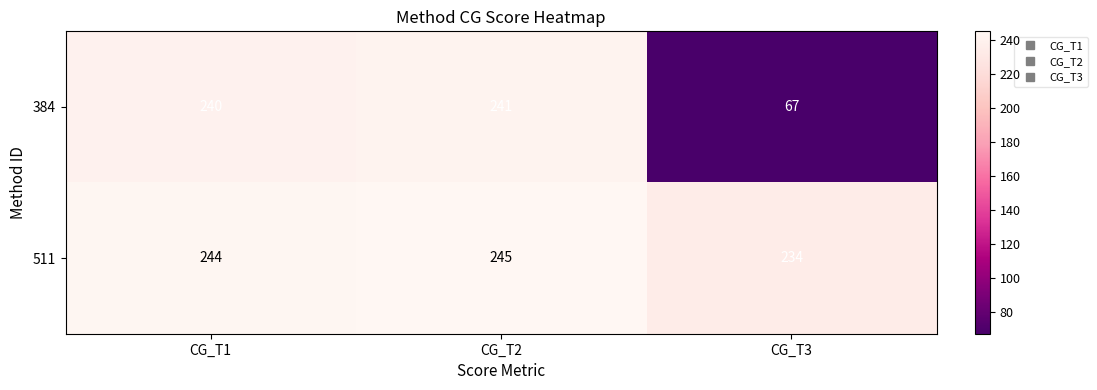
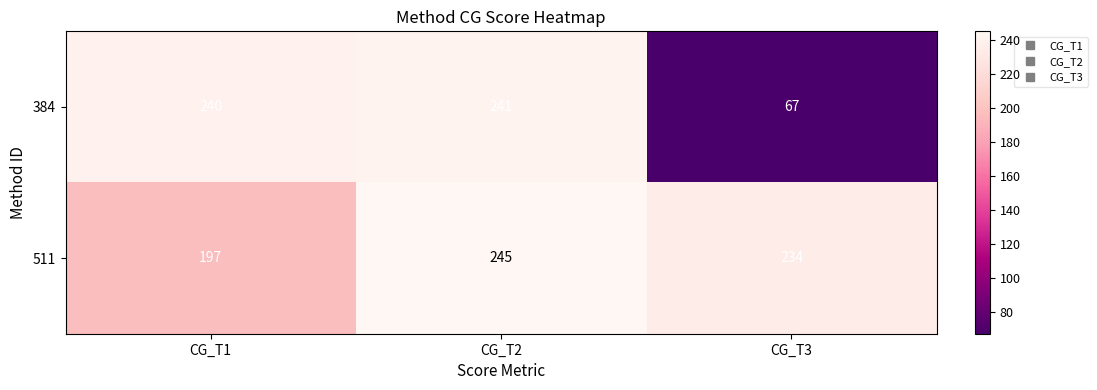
  {
    "384": {
      "CG_T3": 67
    },
    "511": {
-     "CG_T1": 244,
+     "CG_T1": 197,
      "CG_T2": 245
    }
  }
